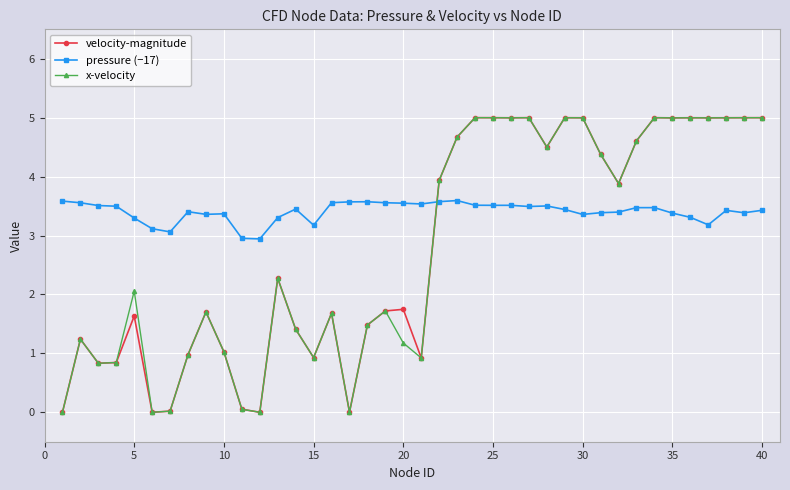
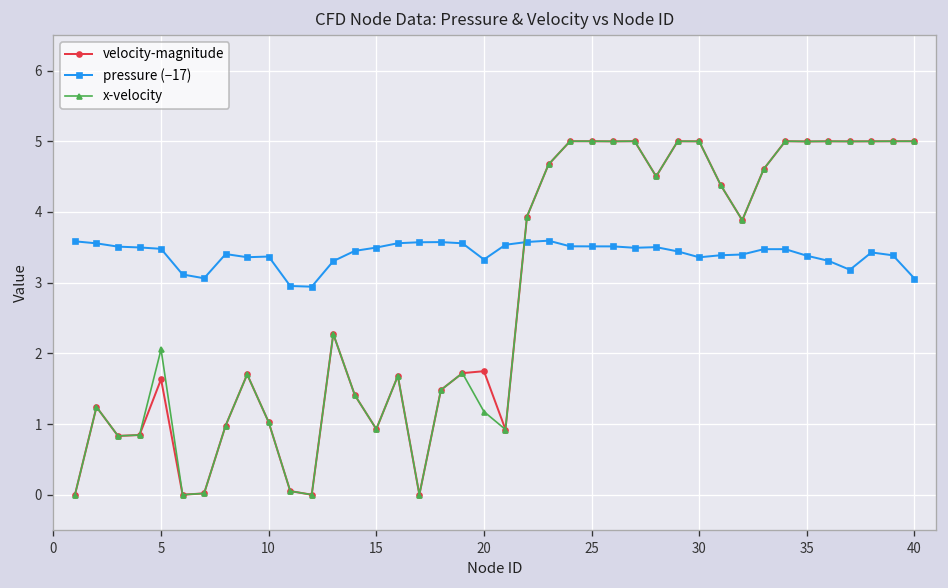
  {
    "velocity-magnitude": {
      "5": 1.6,
      "20": 1.7
    },
    "pressure (−17)": {
-     "5": 3.3,
+     "5": 3.5,
      "10": 3.4,
-     "15": 3.2,
-     "20": 3.5,
+     "15": 3.5,
+     "20": 3.3,
      "25": 3.5,
      "30": 3.4,
      "35": 3.4,
-     "40": 3.4
+     "40": 3.1
    },
    "x-velocity": {
      "5": 2.1,
      "20": 1.2
    }
  }
